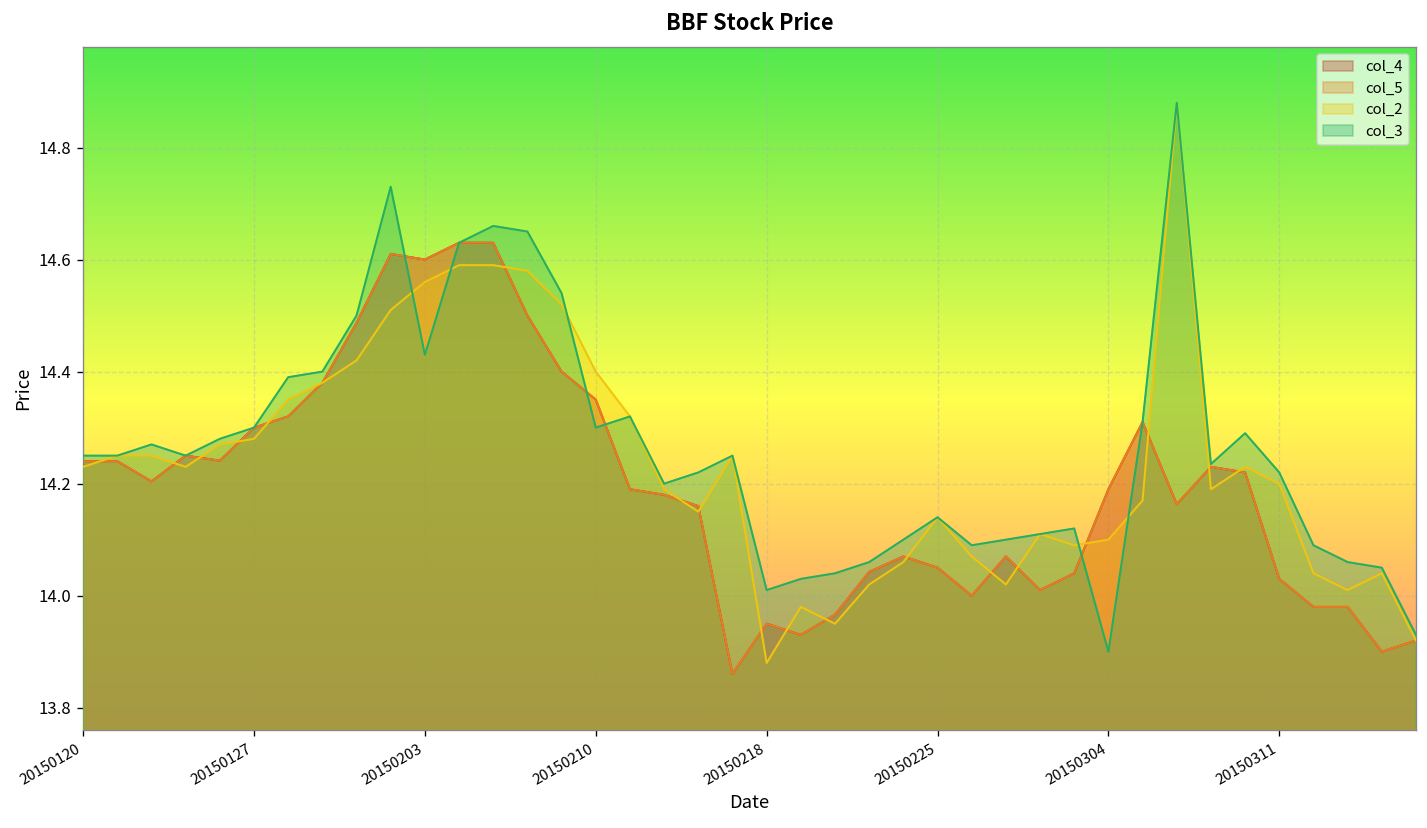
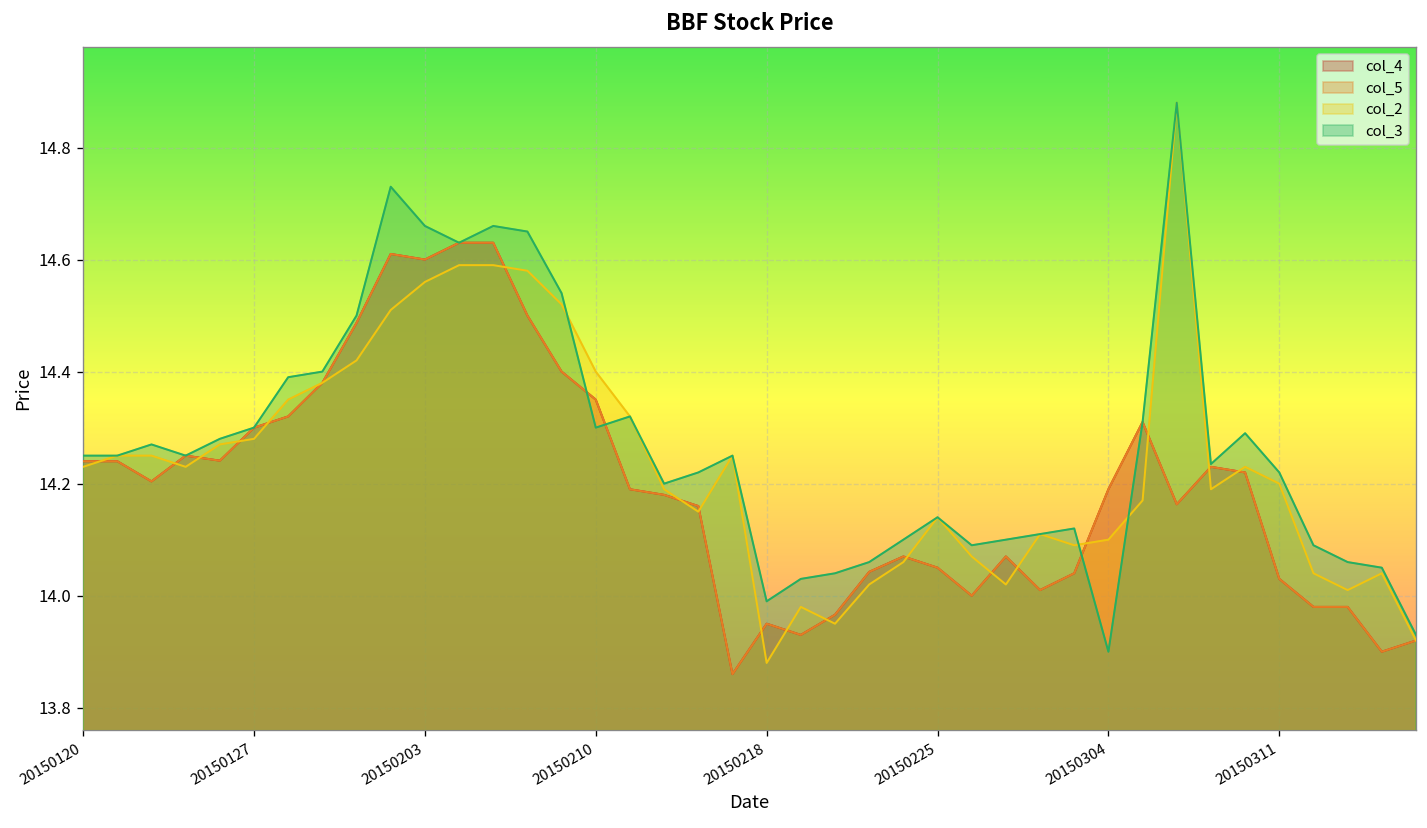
  {
    "col_3": {
      "20150120": 14.25,
-     "20150203": 14.43,
+     "20150203": 14.66,
      "20150210": 14.30,
-     "20150218": 14.01,
+     "20150218": 13.99,
      "20150304": 13.90,
      "20150311": 14.22
    }
  }
